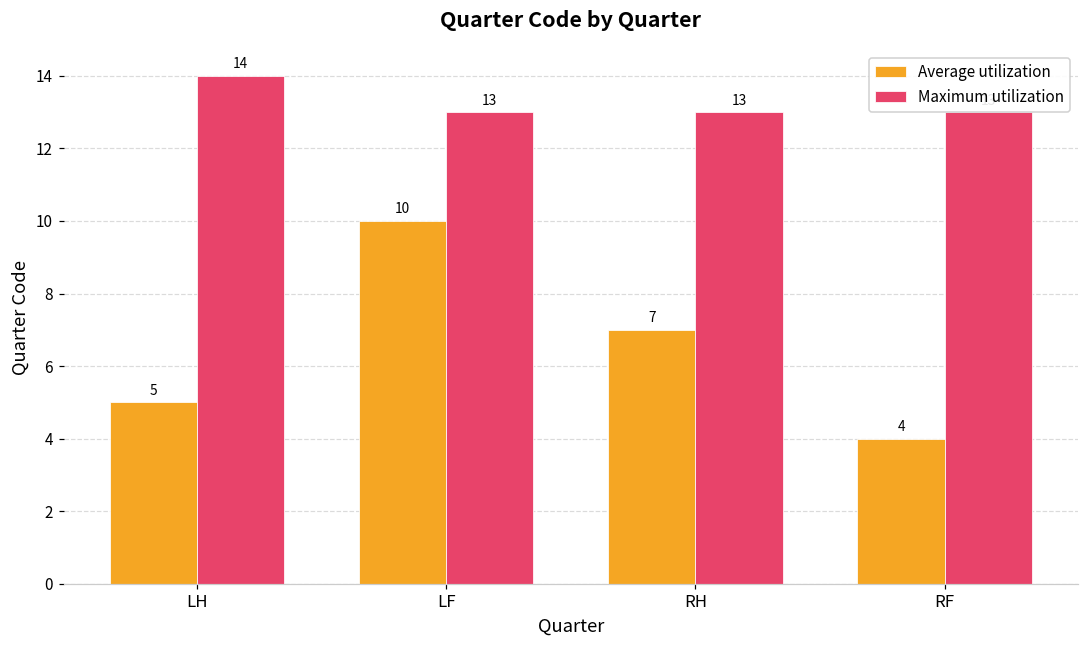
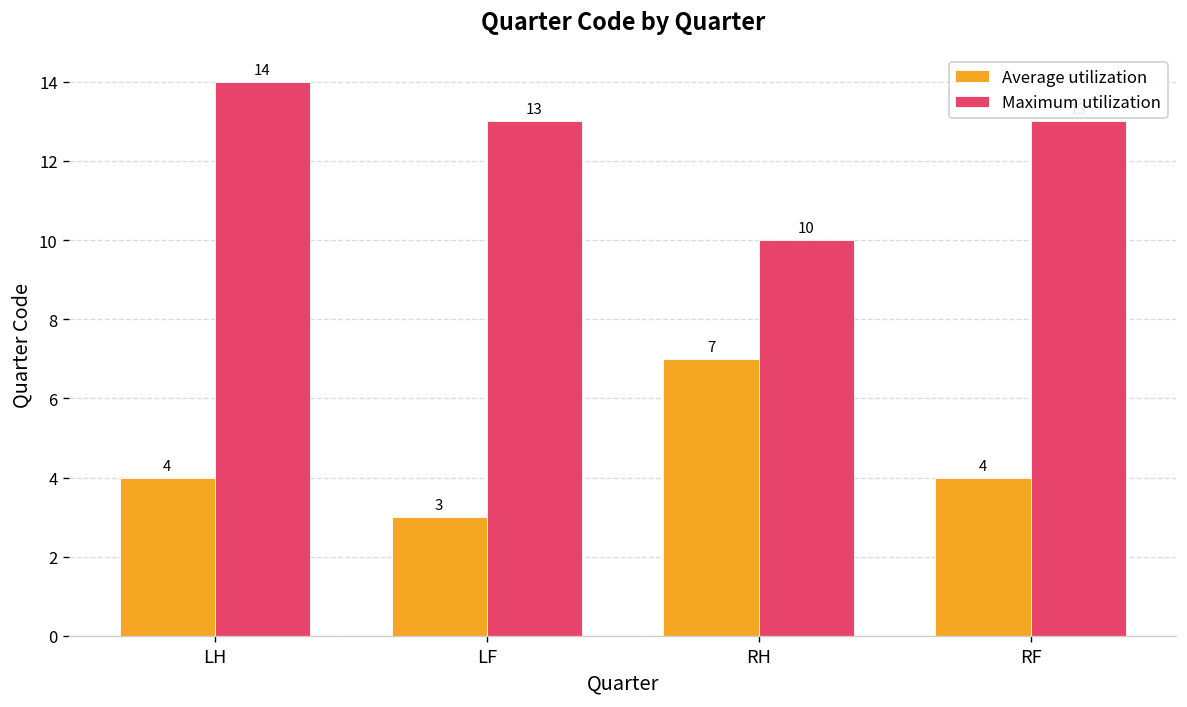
  {
    "Average utilization": {
-     "LH": 5,
-     "LF": 10,
+     "LH": 4,
+     "LF": 3,
      "RH": 7,
      "RF": 4
    },
    "Maximum utilization": {
      "LH": 14,
      "LF": 13,
-     "RH": 13
+     "RH": 10
    }
  }
